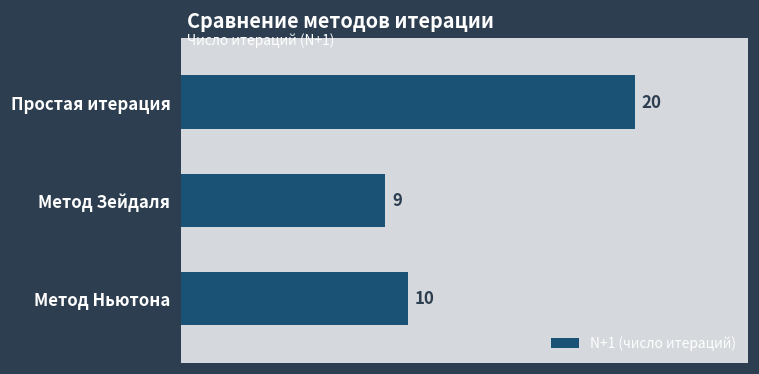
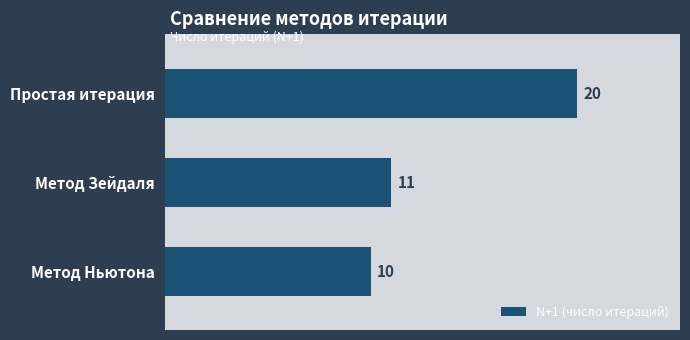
  {
    "Простая итерация": 20,
-   "Метод Зейдаля": 9,
+   "Метод Зейдаля": 11,
    "Метод Ньютона": 10
  }
